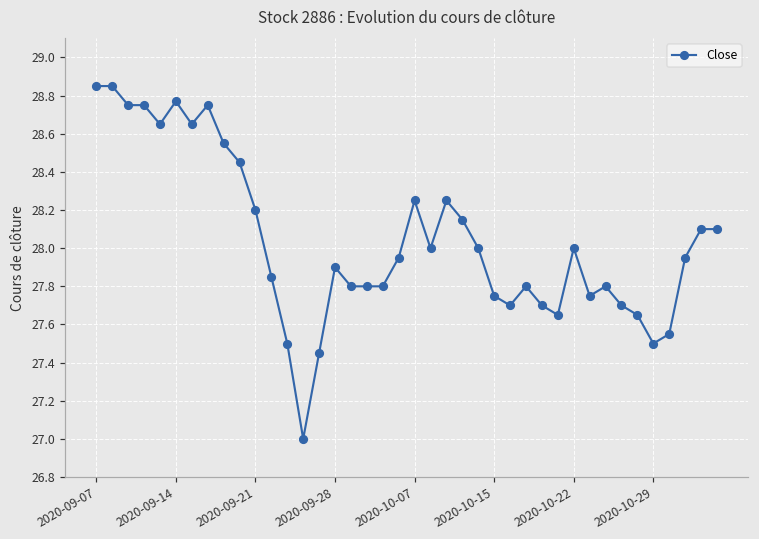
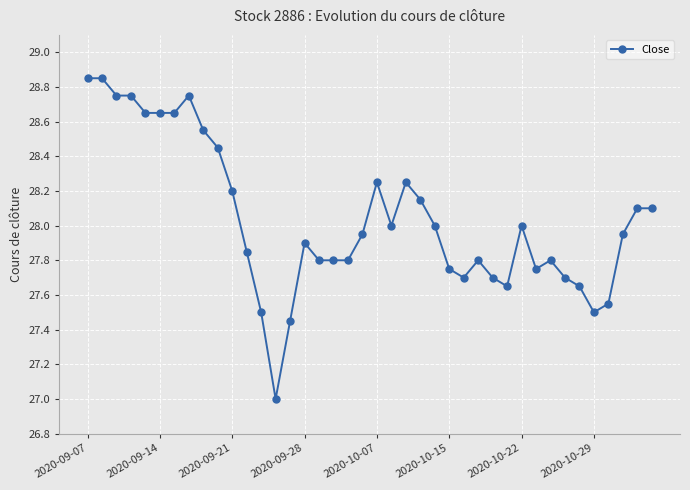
  {
    "2020-09-07": 28.85,
-   "2020-09-14": 28.77,
+   "2020-09-14": 28.65,
    "2020-09-21": 28.20,
    "2020-09-28": 27.90,
    "2020-10-07": 28.25,
    "2020-10-15": 27.75,
    "2020-10-22": 28.00,
    "2020-10-29": 27.50
  }
